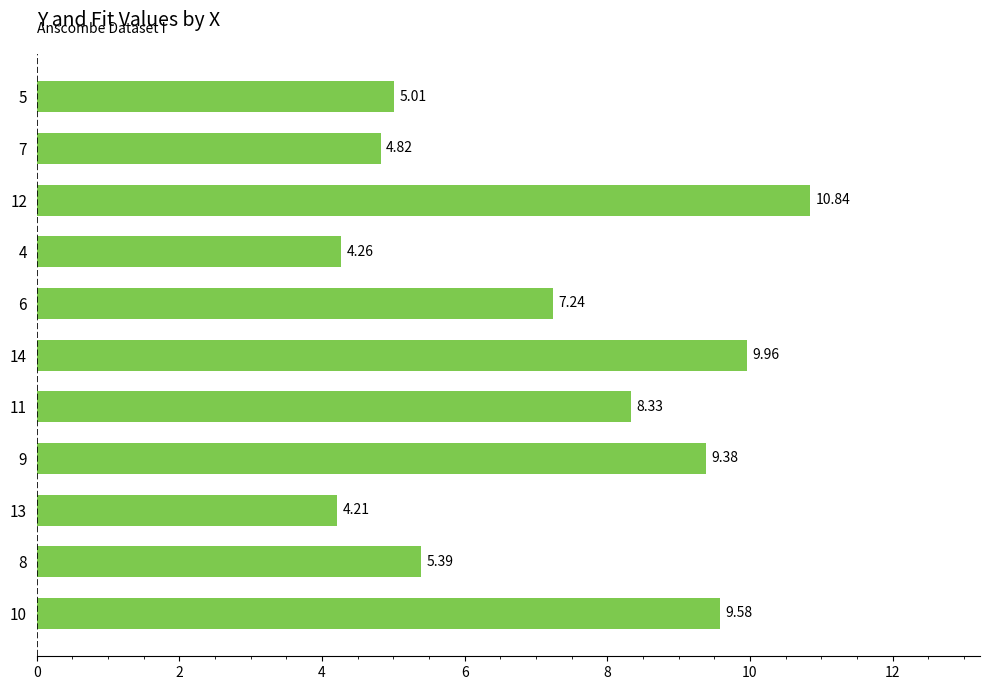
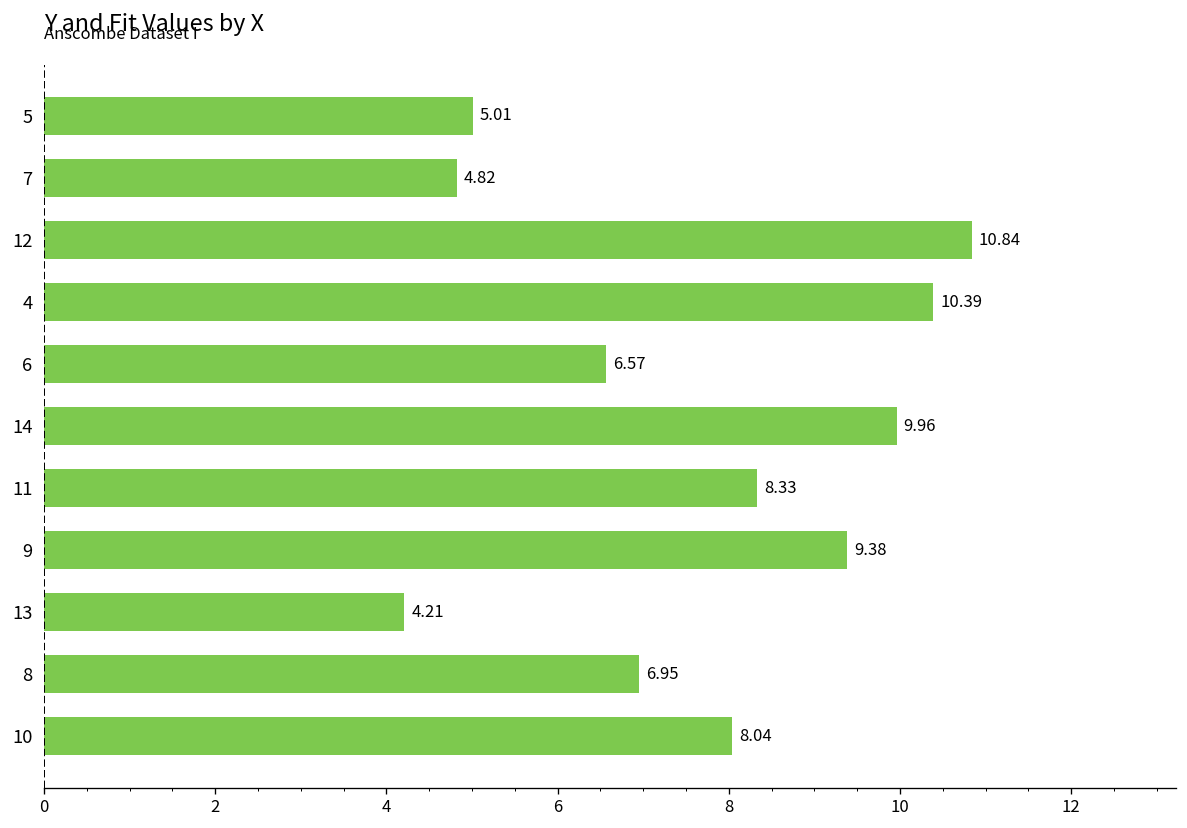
  {
    "5": 5.01,
    "7": 4.82,
    "12": 10.84,
-   "4": 4.26,
-   "6": 7.24,
+   "4": 10.39,
+   "6": 6.57,
    "14": 9.96,
    "11": 8.33,
    "9": 9.38,
    "13": 4.21,
-   "8": 5.39,
-   "10": 9.58
+   "8": 6.95,
+   "10": 8.04
  }
